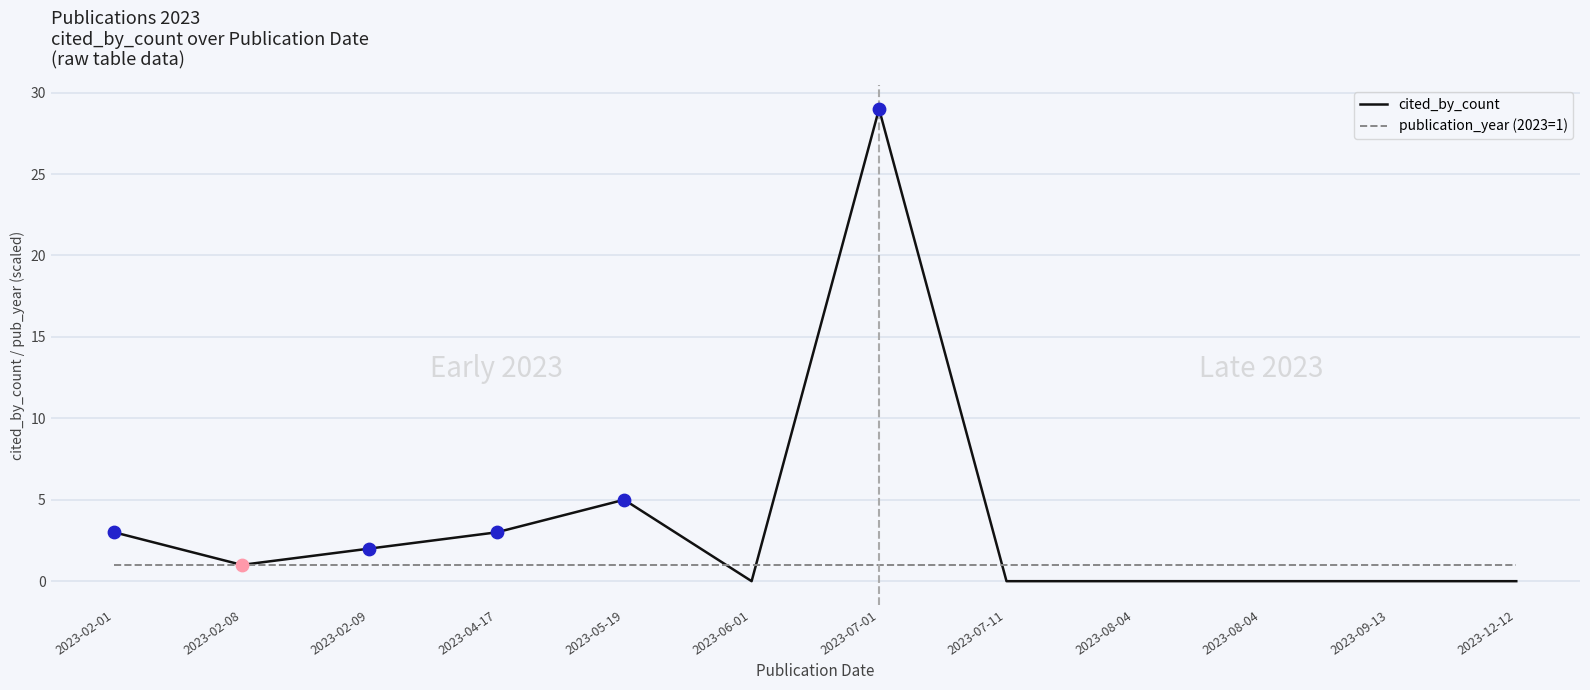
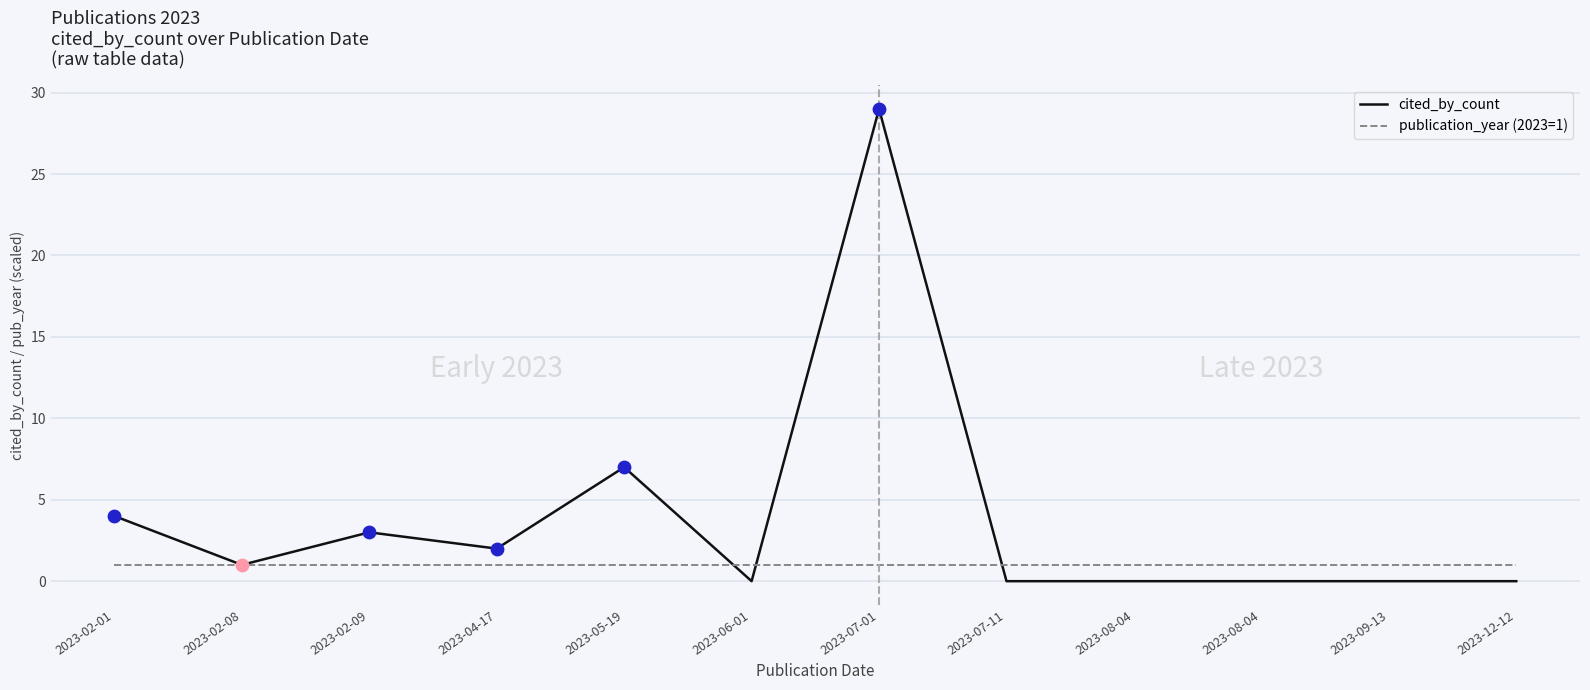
  {
    "cited_by_count": {
-     "2023-02-01": 3,
-     "2023-02-09": 2,
-     "2023-04-17": 3,
-     "2023-05-19": 5,
+     "2023-02-01": 4,
+     "2023-02-09": 3,
+     "2023-04-17": 2,
+     "2023-05-19": 7,
      "2023-06-01": 0,
      "2023-07-11": 0,
      "2023-09-13": 0,
      "2023-12-12": 0
    },
    "publication_year (2023=1)": {
      "2023-02-01": 1,
      "2023-02-09": 1,
      "2023-04-17": 1,
      "2023-05-19": 1,
      "2023-06-01": 1,
      "2023-07-01": 1,
      "2023-07-11": 1,
      "2023-09-13": 1,
      "2023-12-12": 1
    }
  }
